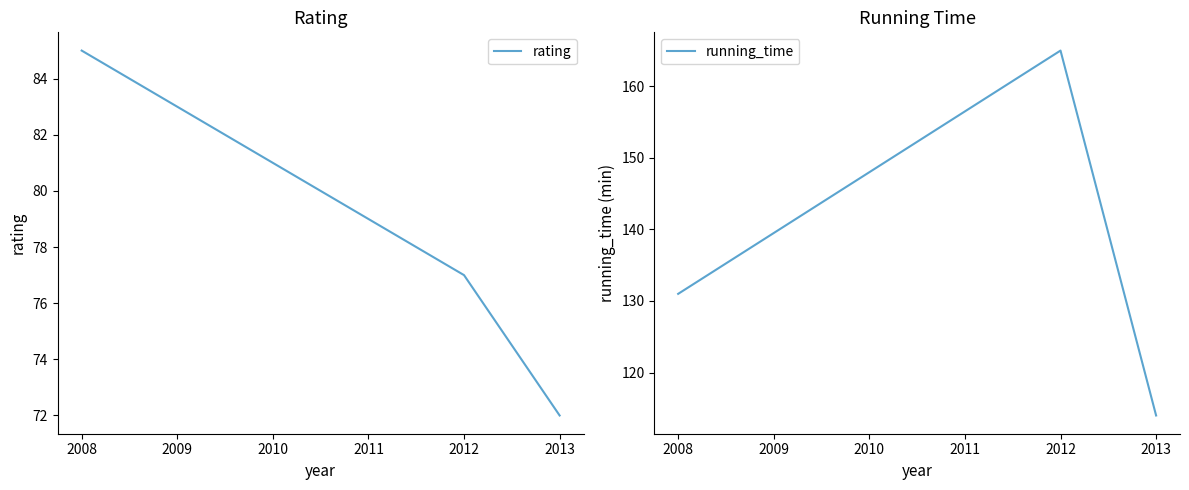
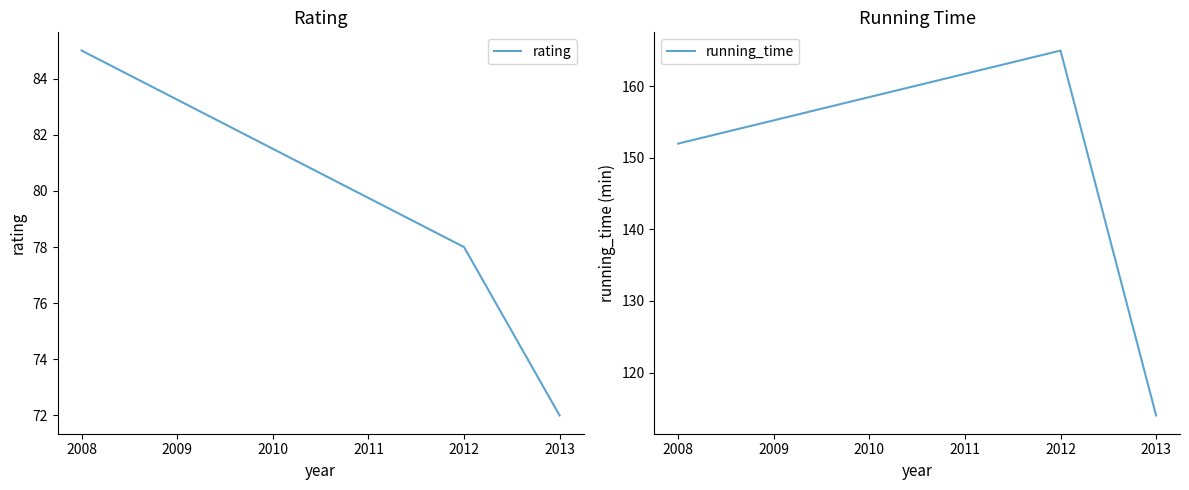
  {
    "Rating": {
      "2008": 85,
-     "2012": 77,
+     "2012": 78,
      "2013": 72
    },
    "Running Time": {
-     "2008": 131,
+     "2008": 152,
      "2012": 165,
      "2013": 114
    }
  }
